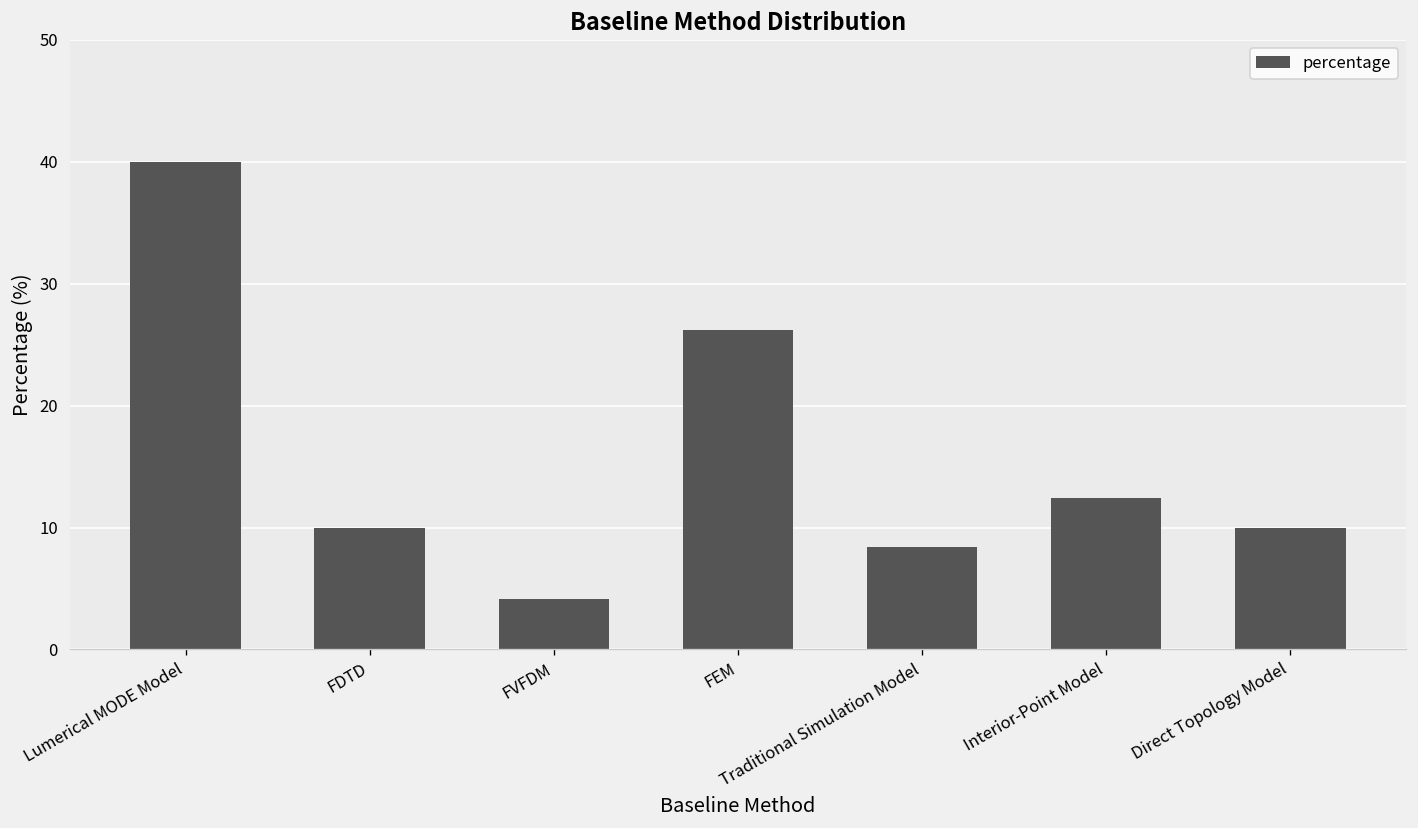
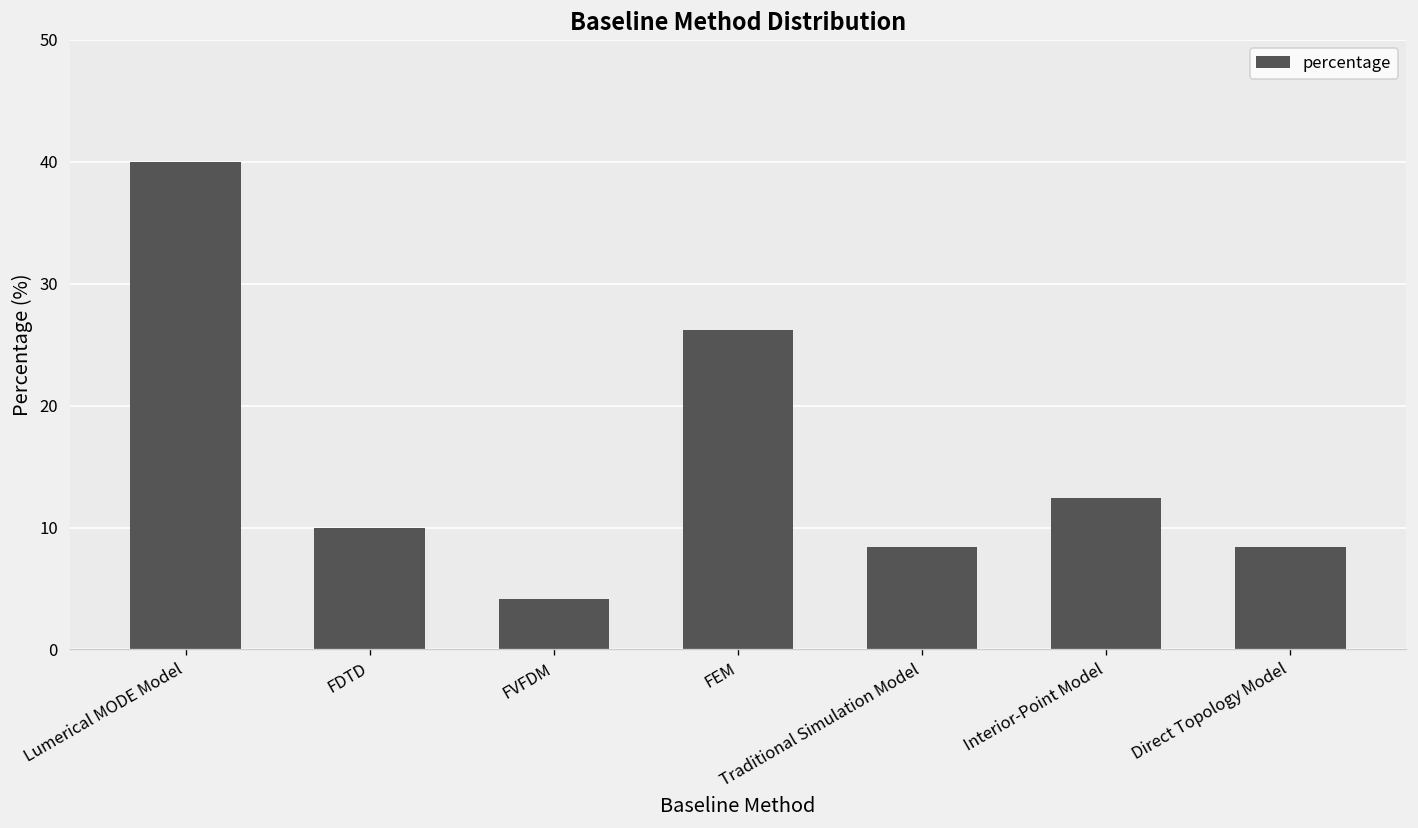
  {
    "Lumerical MODE Model": 40.0,
    "FDTD": 10.0,
    "FVFDM": 4.1,
    "FEM": 26.2,
    "Traditional Simulation Model": 8.4,
    "Interior-Point Model": 12.4,
-   "Direct Topology Model": 10.0
+   "Direct Topology Model": 8.4
  }
